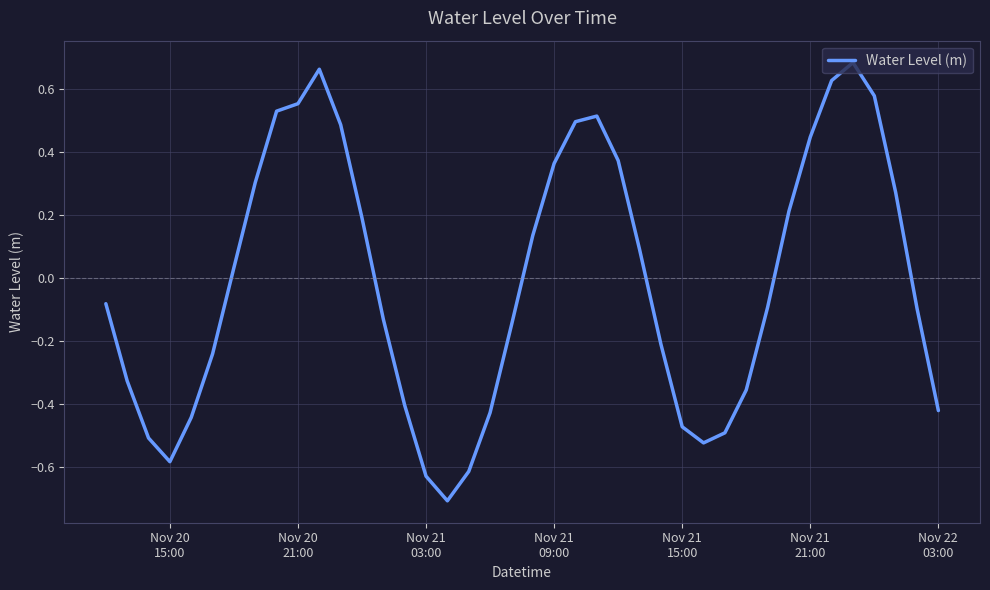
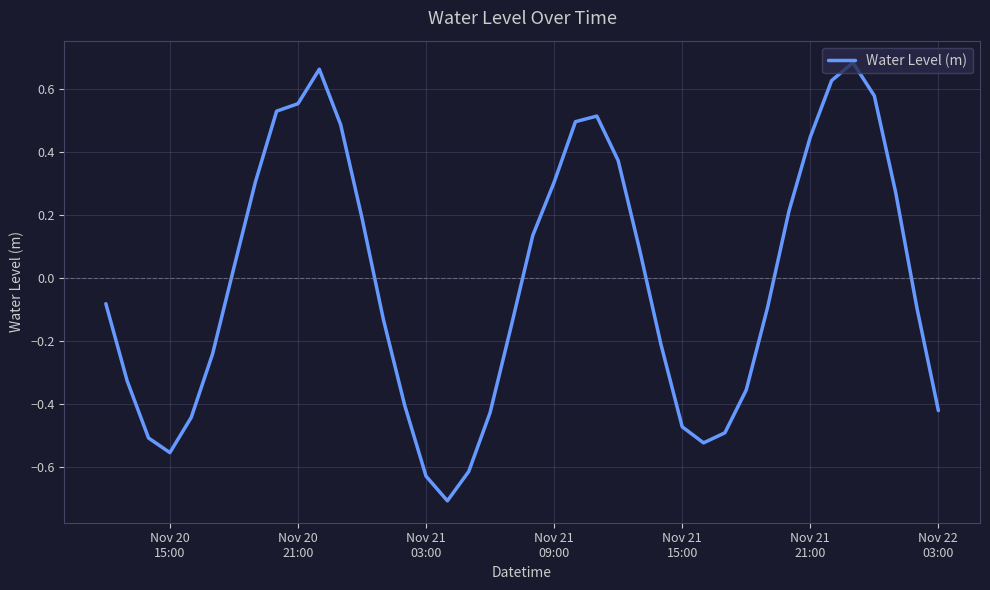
  {
-   "Nov 20 15:00": -0.58,
+   "Nov 20 15:00": -0.55,
    "Nov 20 21:00": 0.55,
    "Nov 21 03:00": -0.63,
-   "Nov 21 09:00": 0.36,
+   "Nov 21 09:00": 0.30,
    "Nov 21 15:00": -0.47,
    "Nov 21 21:00": 0.45,
    "Nov 22 03:00": -0.42
  }
